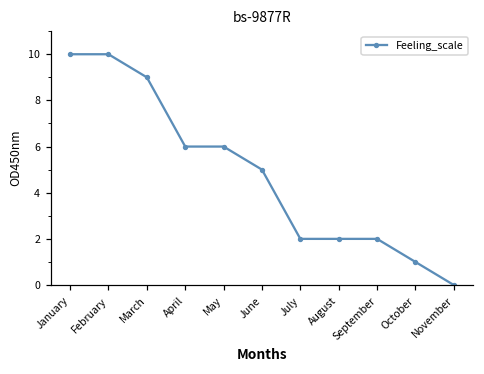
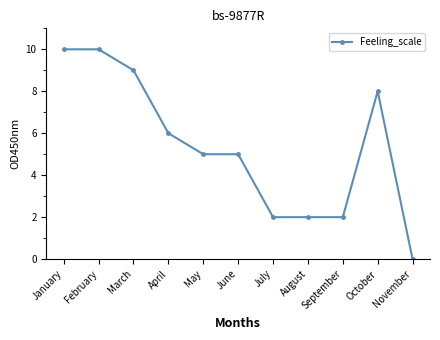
  {
    "January": 10,
    "February": 10,
    "March": 9,
    "April": 6,
-   "May": 6,
+   "May": 5,
    "June": 5,
    "July": 2,
    "August": 2,
    "September": 2,
-   "October": 1,
+   "October": 8,
    "November": 0
  }
